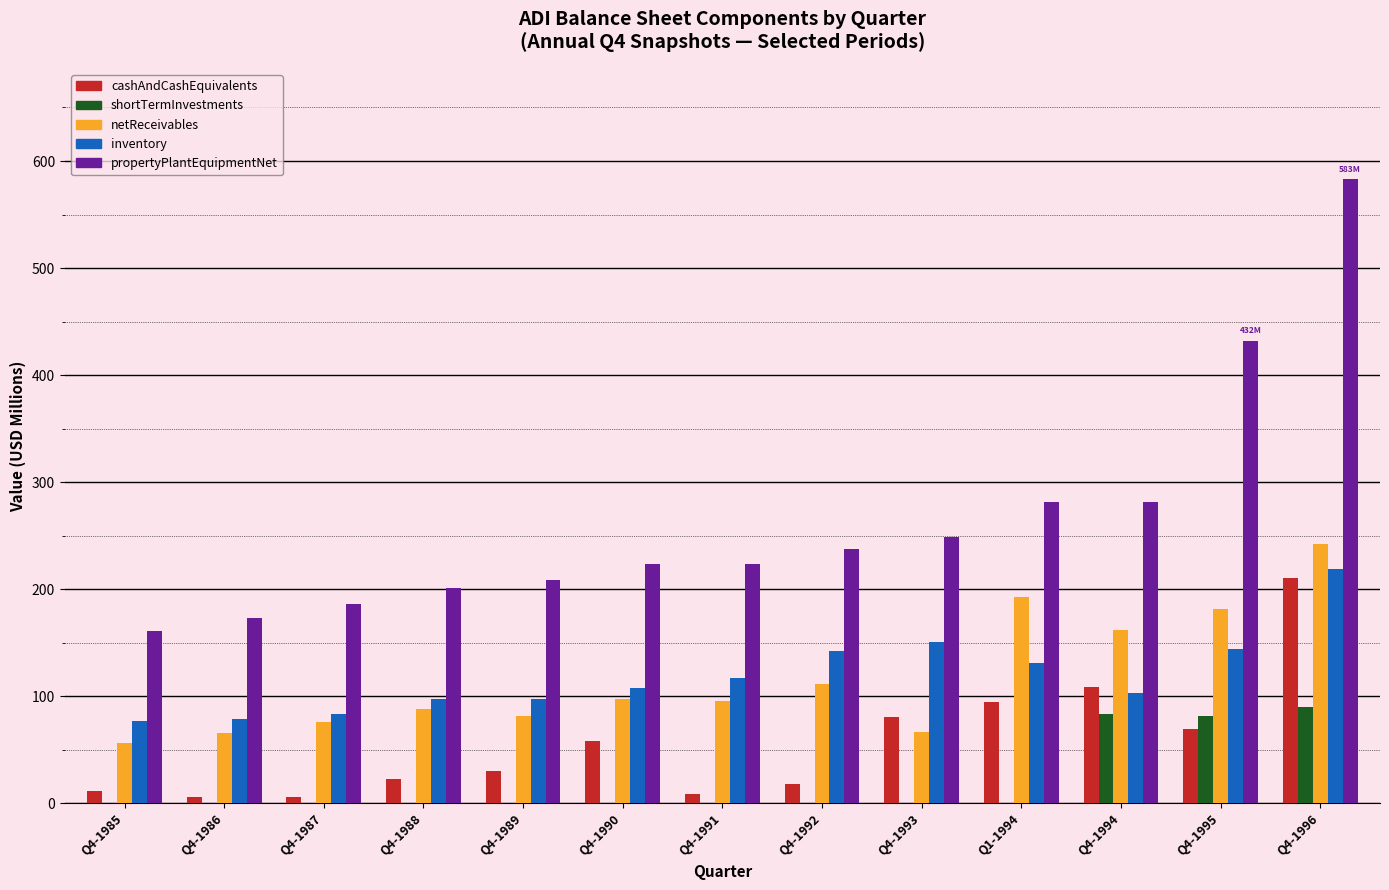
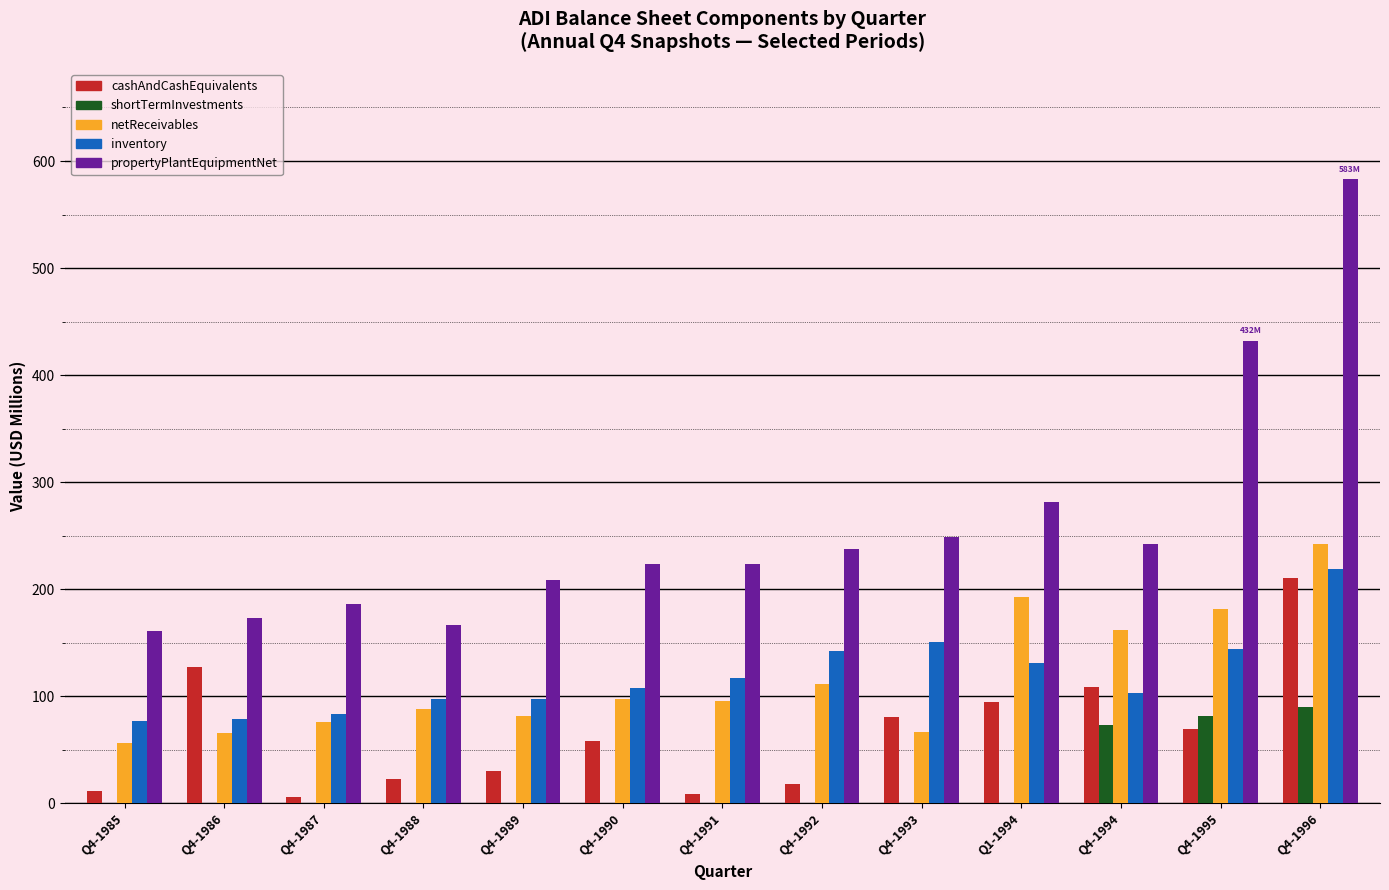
  {
    "cashAndCashEquivalents": {
      "Q4-1985": 11,
-     "Q4-1986": 6,
+     "Q4-1986": 127,
      "Q4-1987": 6,
      "Q4-1988": 23,
      "Q4-1989": 30,
      "Q4-1990": 59,
      "Q4-1991": 8,
      "Q4-1992": 18,
      "Q4-1993": 81,
      "Q1-1994": 94,
      "Q4-1994": 109,
      "Q4-1995": 69,
      "Q4-1996": 210
    },
    "shortTermInvestments": {
      "Q4-1985": 0,
      "Q4-1986": 0,
      "Q4-1987": 0,
      "Q4-1988": 0,
      "Q4-1989": 0,
      "Q4-1990": 0,
      "Q4-1991": 0,
      "Q4-1992": 0,
      "Q4-1993": 0,
      "Q1-1994": 0,
-     "Q4-1994": 84,
+     "Q4-1994": 73,
      "Q4-1995": 82,
      "Q4-1996": 90
    },
    "netReceivables": {
      "Q4-1985": 57,
      "Q4-1986": 66,
      "Q4-1987": 76,
      "Q4-1988": 88,
      "Q4-1989": 82,
      "Q4-1990": 98,
      "Q4-1991": 95,
      "Q4-1992": 112,
      "Q4-1993": 67,
      "Q1-1994": 193,
      "Q4-1994": 162,
      "Q4-1995": 181,
      "Q4-1996": 242
    },
    "inventory": {
      "Q4-1985": 77,
      "Q4-1986": 79,
      "Q4-1987": 84,
      "Q4-1988": 97,
      "Q4-1989": 98,
      "Q4-1990": 108,
      "Q4-1991": 117,
      "Q4-1992": 143,
      "Q4-1993": 150,
      "Q1-1994": 131,
      "Q4-1994": 103,
      "Q4-1995": 144,
      "Q4-1996": 219
    },
    "propertyPlantEquipmentNet": {
      "Q4-1985": 161,
      "Q4-1986": 173,
      "Q4-1987": 186,
-     "Q4-1988": 201,
+     "Q4-1988": 166,
      "Q4-1989": 209,
      "Q4-1990": 224,
      "Q4-1991": 224,
      "Q4-1992": 237,
      "Q4-1993": 248,
      "Q1-1994": 282,
-     "Q4-1994": 282
+     "Q4-1994": 242
    }
  }
